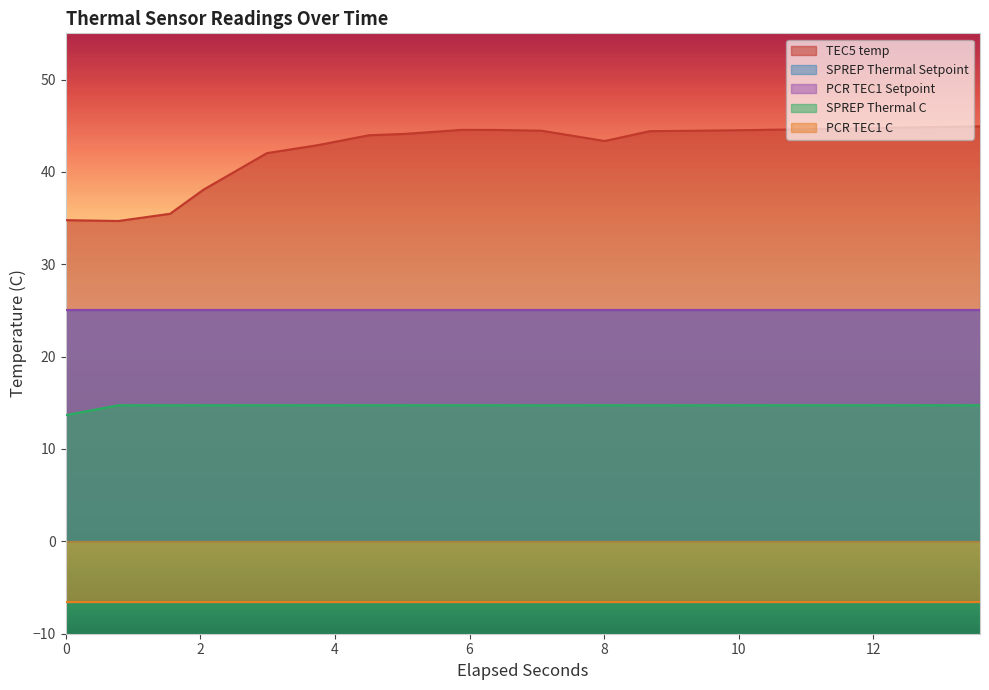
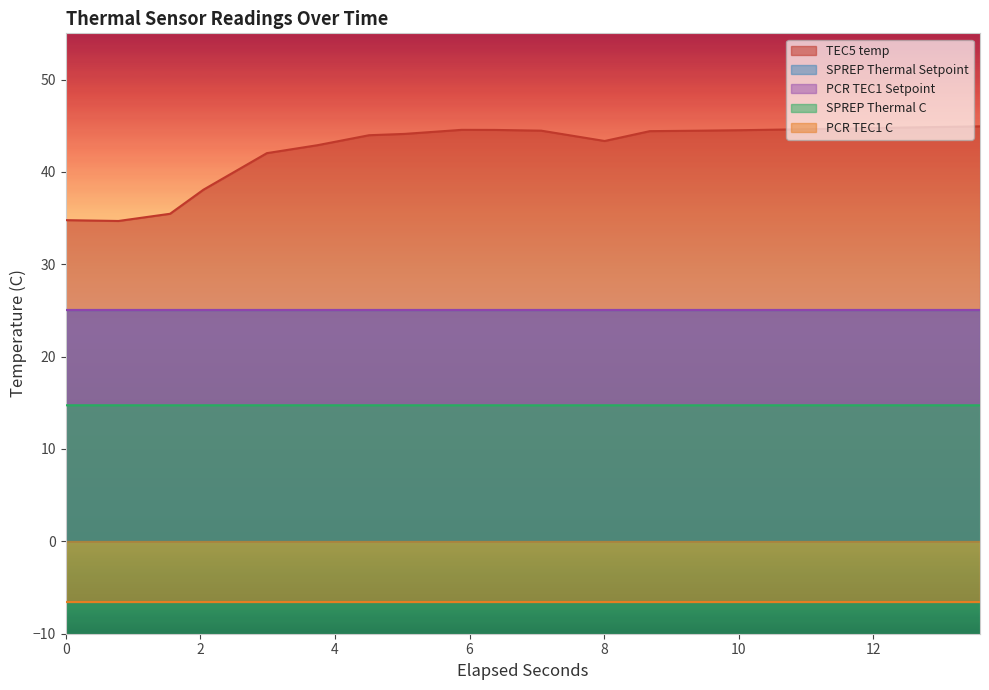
  {
    "TEC5 temp": {
      "0": 35,
      "8": 43
    },
    "PCR TEC1 Setpoint": {
      "0": 25,
      "8": 25
    },
    "SPREP Thermal C": {
-     "0": 14,
+     "0": 15,
      "8": 15
    }
  }
